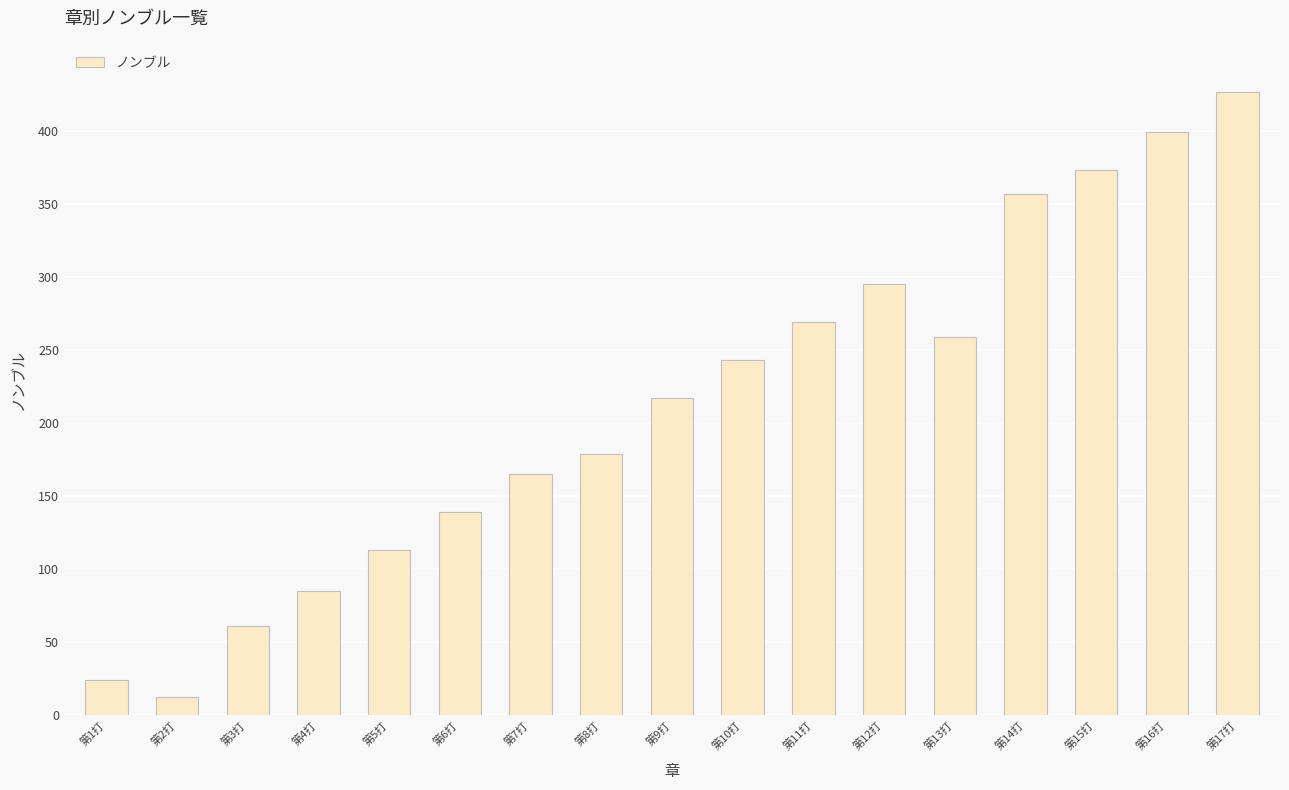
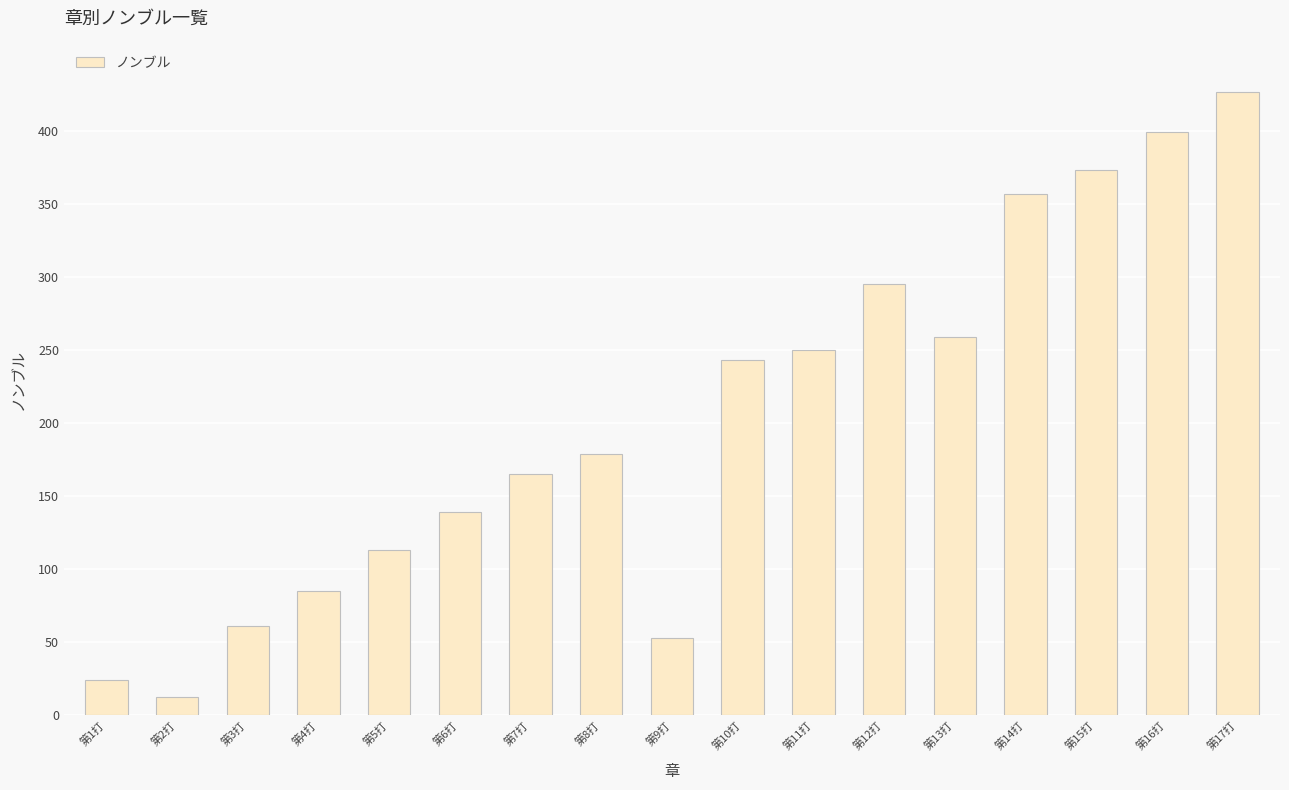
  {
    "第1打": 24,
    "第2打": 12,
    "第3打": 61,
    "第4打": 85,
    "第5打": 113,
    "第6打": 139,
    "第7打": 165,
    "第8打": 179,
-   "第9打": 217,
+   "第9打": 53,
    "第10打": 243,
-   "第11打": 269,
+   "第11打": 250,
    "第12打": 295,
    "第13打": 259,
    "第14打": 357,
    "第15打": 373,
    "第16打": 399,
    "第17打": 427
  }
